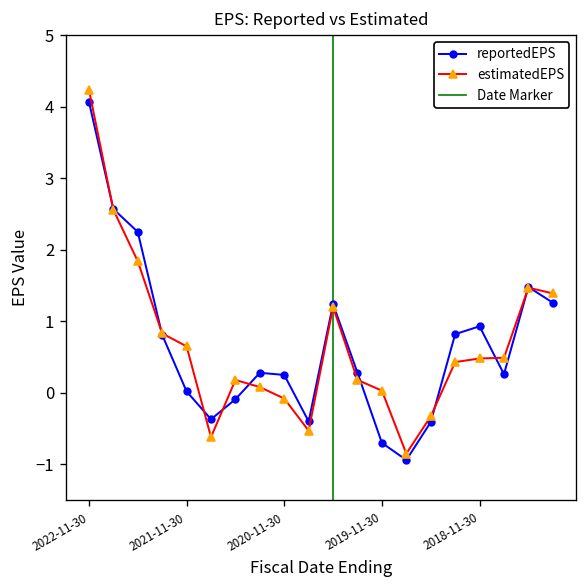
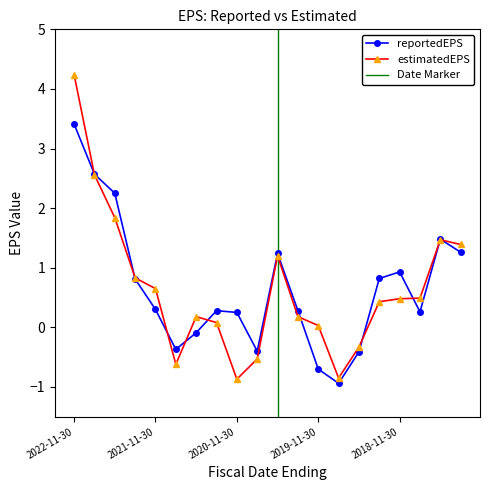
  {
    "reportedEPS": {
-     "2022-11-30": 4.1,
-     "2021-11-30": 0.0,
+     "2022-11-30": 3.4,
+     "2021-11-30": 0.3,
      "2020-11-30": 0.3,
      "2019-11-30": -0.7,
      "2018-11-30": 0.9
    },
    "estimatedEPS": {
      "2022-11-30": 4.2,
      "2021-11-30": 0.7,
-     "2020-11-30": -0.1,
+     "2020-11-30": -0.9,
      "2019-11-30": 0.0,
      "2018-11-30": 0.5
    }
  }
